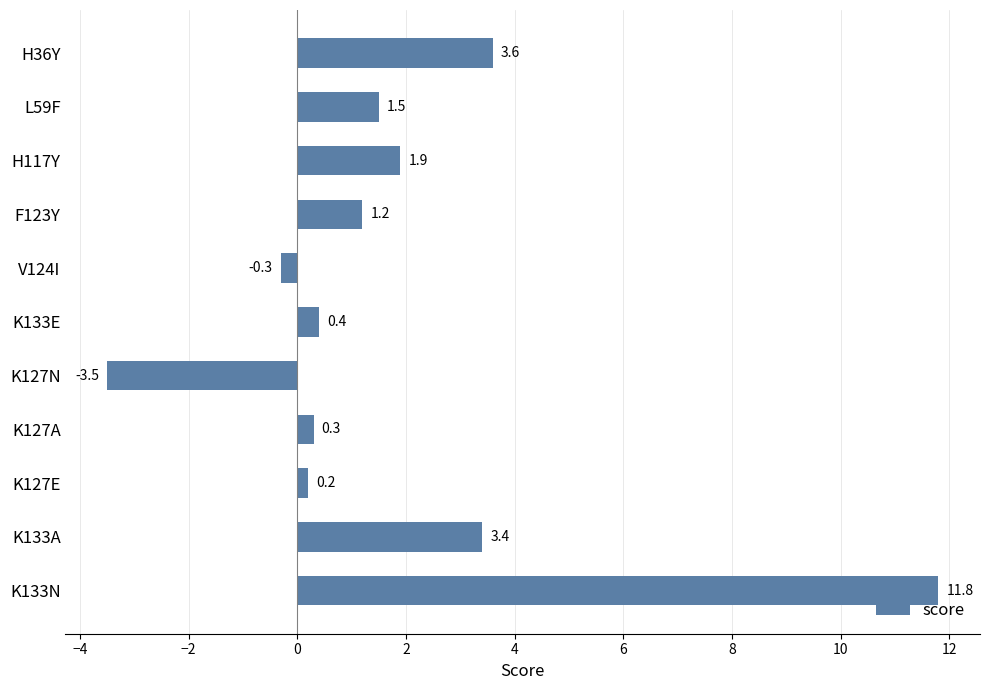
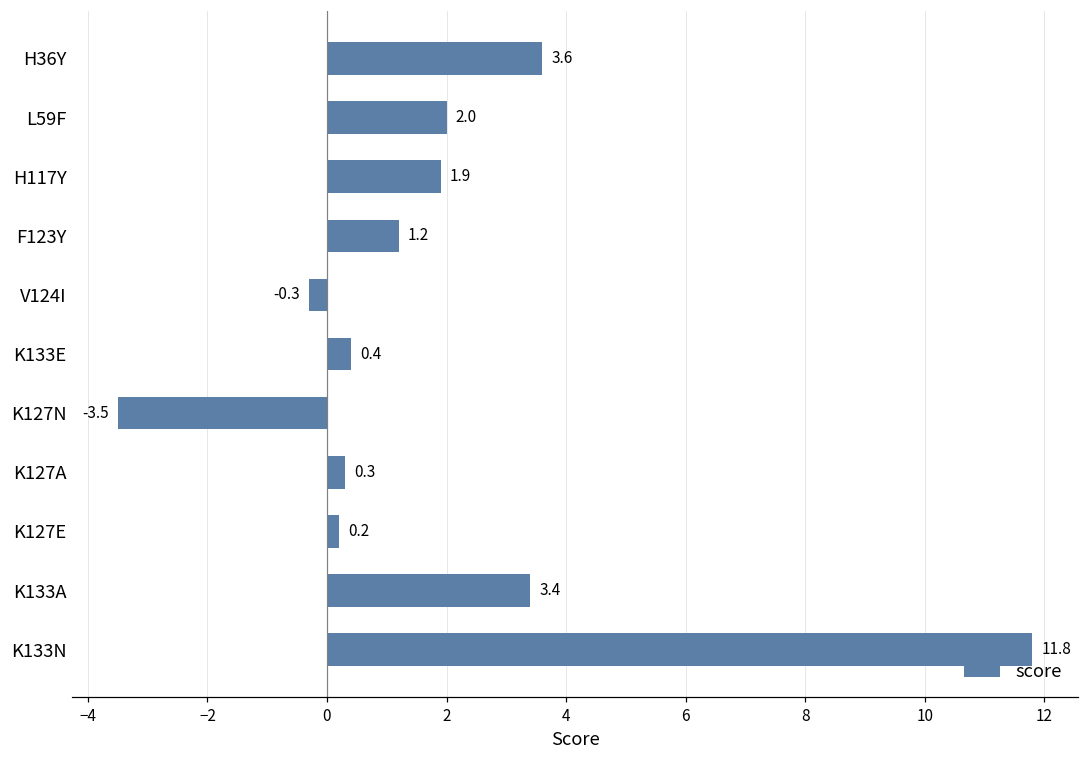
  {
    "H36Y": 3.6,
-   "L59F": 1.5,
+   "L59F": 2.0,
    "H117Y": 1.9,
    "F123Y": 1.2,
    "V124I": -0.3,
    "K133E": 0.4,
    "K127N": -3.5,
    "K127A": 0.3,
    "K127E": 0.2,
    "K133A": 3.4,
    "K133N": 11.8
  }
